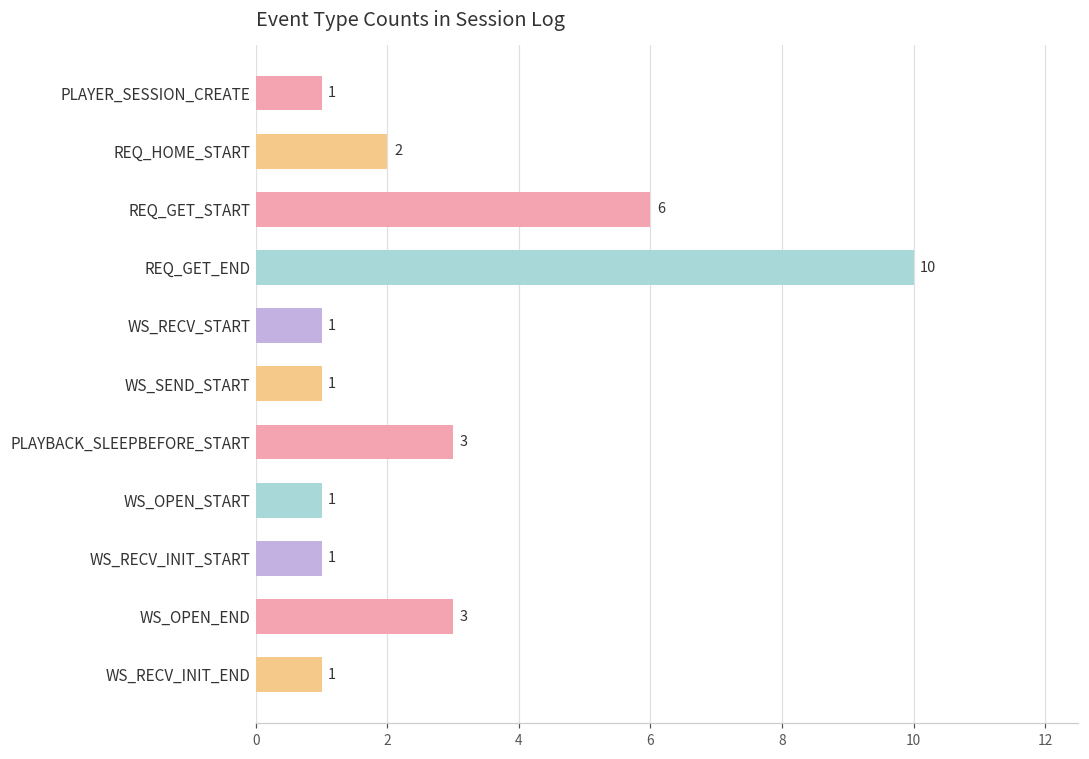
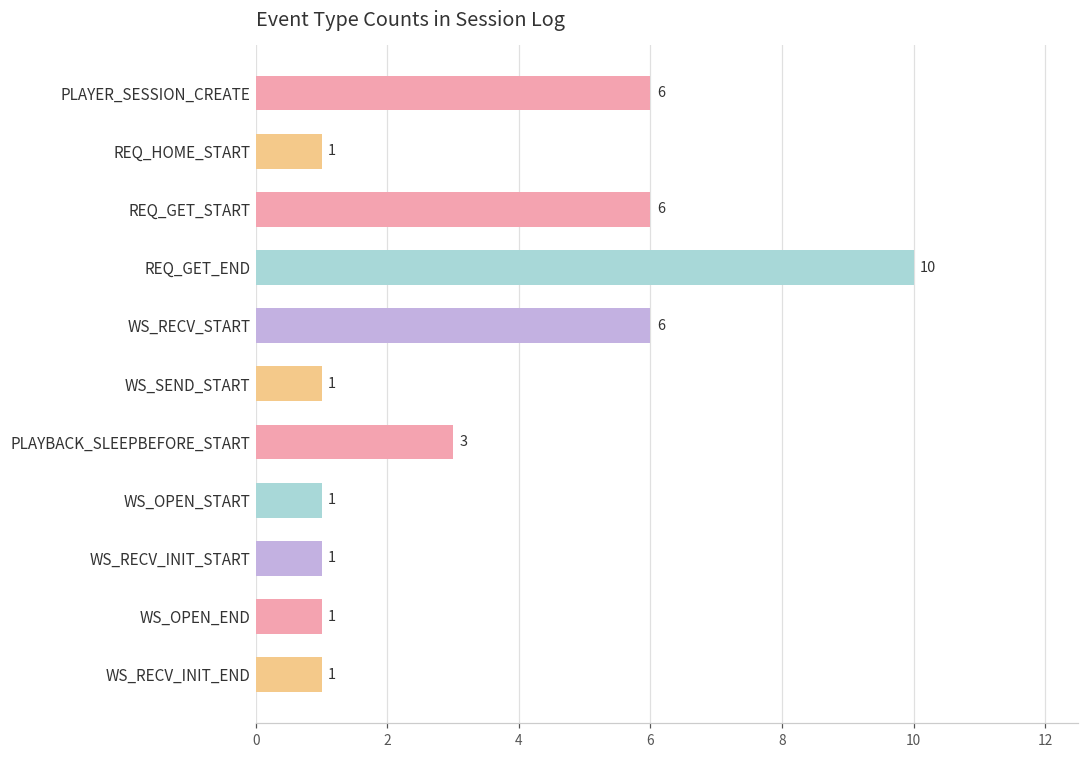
  {
-   "PLAYER_SESSION_CREATE": 1,
-   "REQ_HOME_START": 2,
+   "PLAYER_SESSION_CREATE": 6,
+   "REQ_HOME_START": 1,
    "REQ_GET_START": 6,
    "REQ_GET_END": 10,
-   "WS_RECV_START": 1,
+   "WS_RECV_START": 6,
    "WS_SEND_START": 1,
    "PLAYBACK_SLEEPBEFORE_START": 3,
    "WS_OPEN_START": 1,
    "WS_RECV_INIT_START": 1,
-   "WS_OPEN_END": 3,
+   "WS_OPEN_END": 1,
    "WS_RECV_INIT_END": 1
  }
